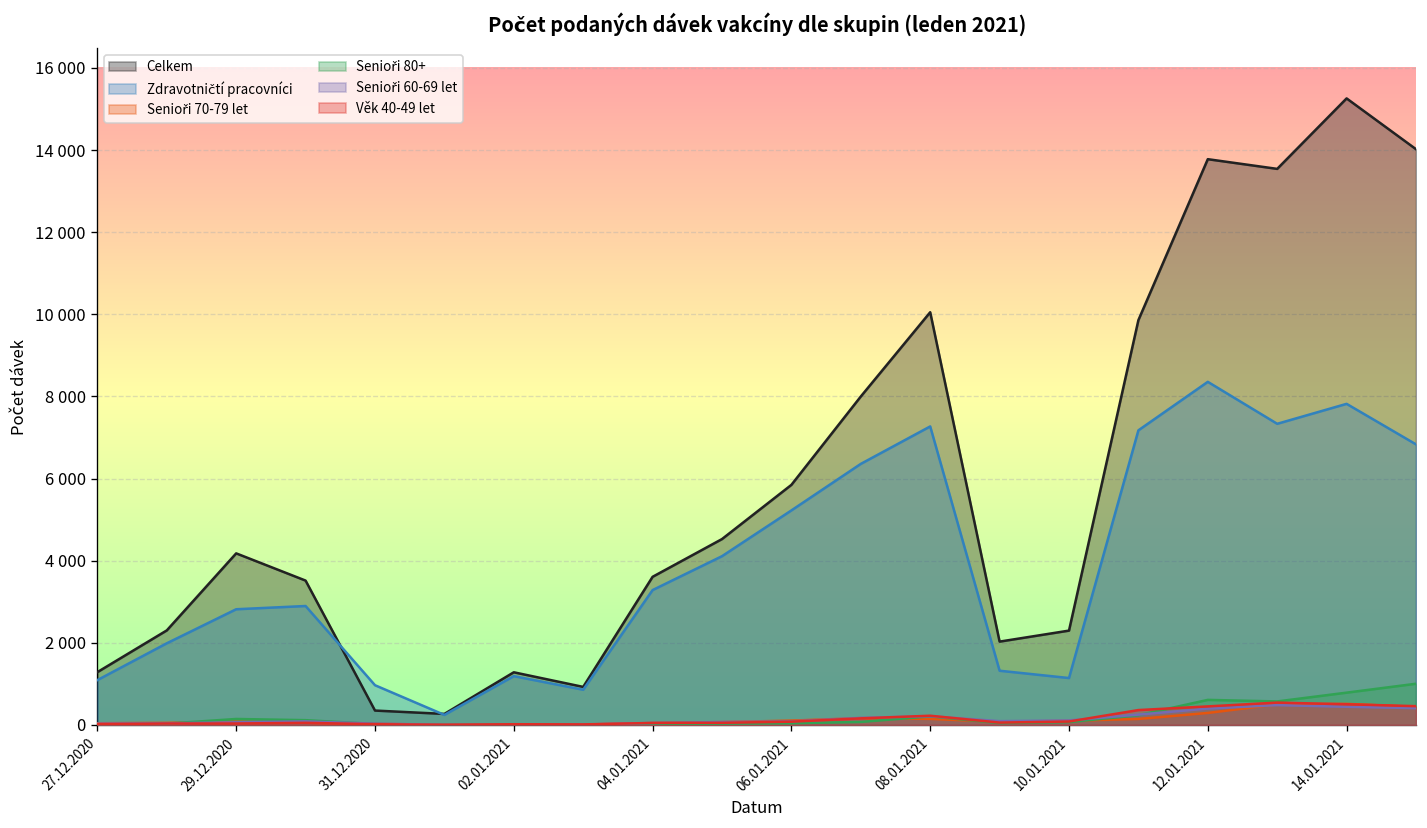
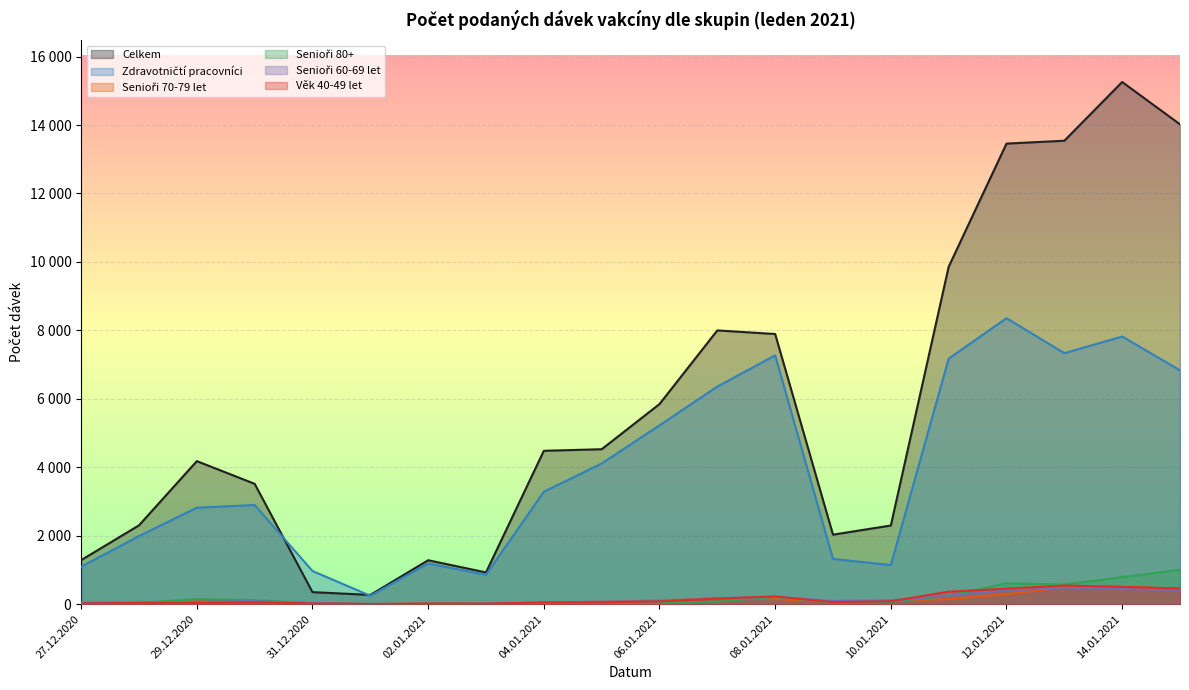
  {
    "Celkem": {
      "27.12.2020": 1300,
      "29.12.2020": 4200,
      "31.12.2020": 400,
      "02.01.2021": 1300,
-     "04.01.2021": 3600,
+     "04.01.2021": 4500,
      "06.01.2021": 5800,
-     "08.01.2021": 10100,
+     "08.01.2021": 7900,
      "10.01.2021": 2300,
-     "12.01.2021": 13800,
+     "12.01.2021": 13500,
      "14.01.2021": 15300
    }
  }
